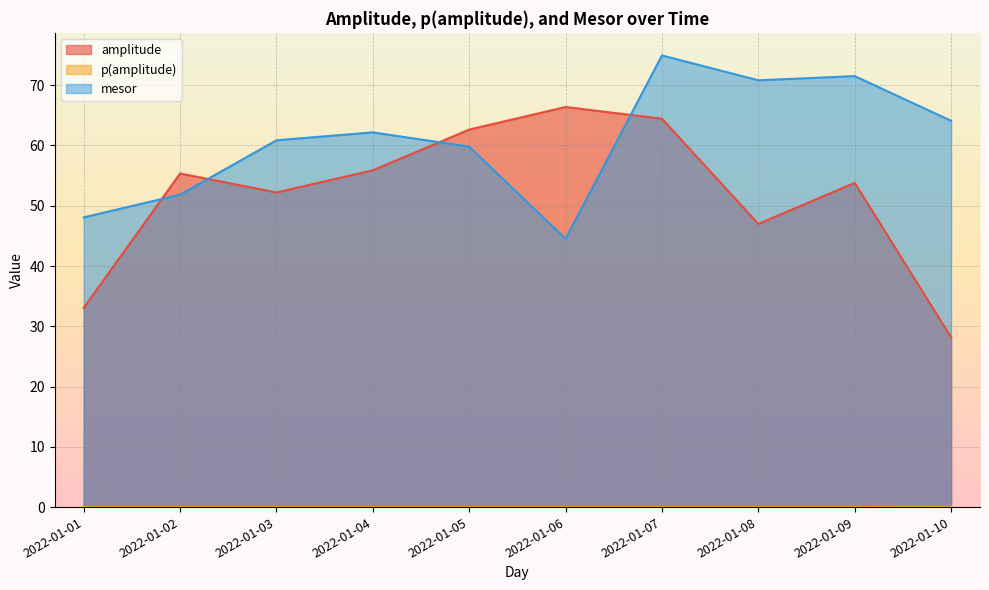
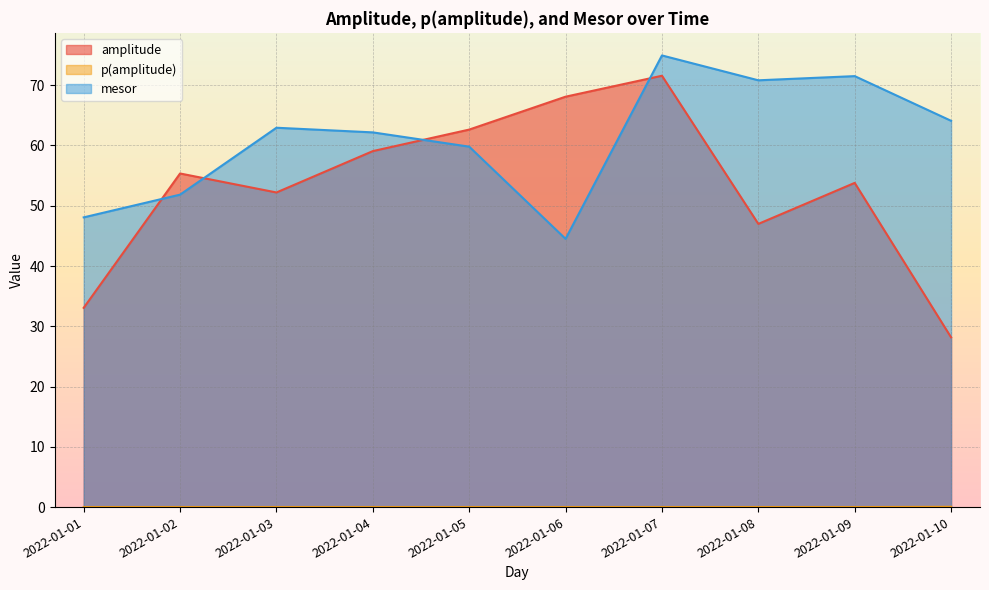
  {
    "amplitude": {
      "2022-01-01": 33,
      "2022-01-02": 55,
      "2022-01-03": 52,
-     "2022-01-04": 56,
+     "2022-01-04": 59,
      "2022-01-05": 63,
-     "2022-01-06": 66,
-     "2022-01-07": 64,
+     "2022-01-06": 68,
+     "2022-01-07": 72,
      "2022-01-08": 47,
      "2022-01-09": 54,
      "2022-01-10": 28
    },
    "p(amplitude)": {
      "2022-01-01": 0,
      "2022-01-02": 0,
      "2022-01-03": 0,
      "2022-01-04": 0,
      "2022-01-05": 0,
      "2022-01-06": 0,
      "2022-01-07": 0,
      "2022-01-08": 0,
      "2022-01-09": 0,
      "2022-01-10": 0
    },
    "mesor": {
      "2022-01-01": 48,
      "2022-01-02": 52,
-     "2022-01-03": 61,
+     "2022-01-03": 63,
      "2022-01-04": 62,
      "2022-01-05": 60,
      "2022-01-06": 45,
      "2022-01-07": 75,
      "2022-01-08": 71,
      "2022-01-09": 72,
      "2022-01-10": 64
    }
  }
